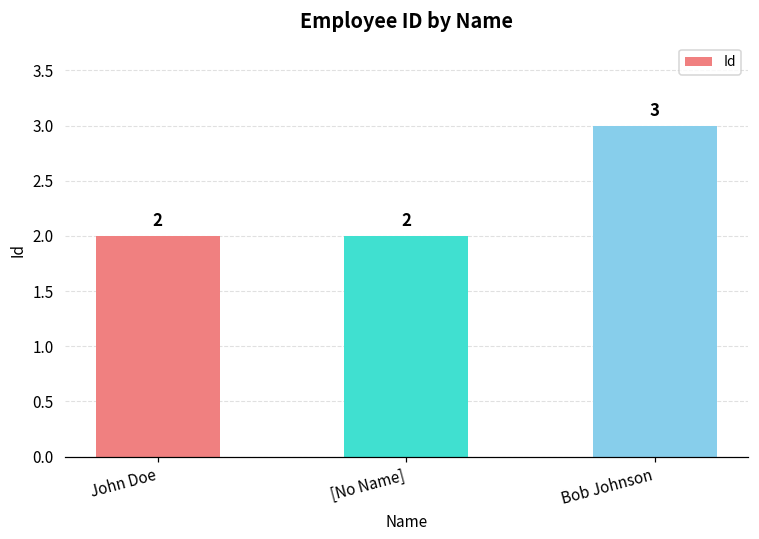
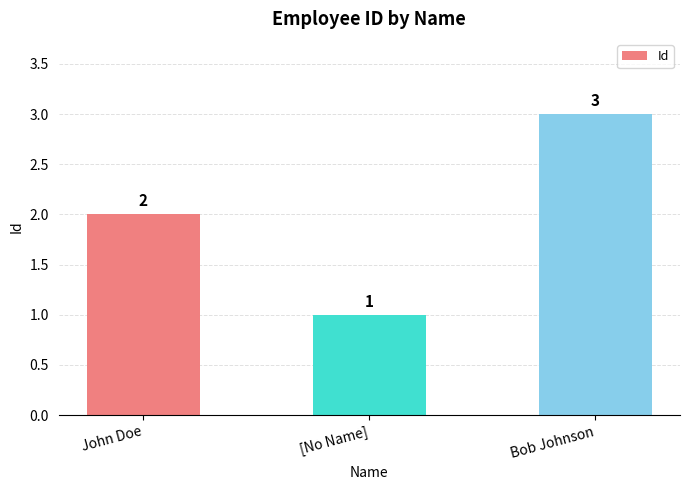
  {
    "John Doe": 2,
-   "[No Name]": 2,
+   "[No Name]": 1,
    "Bob Johnson": 3
  }
